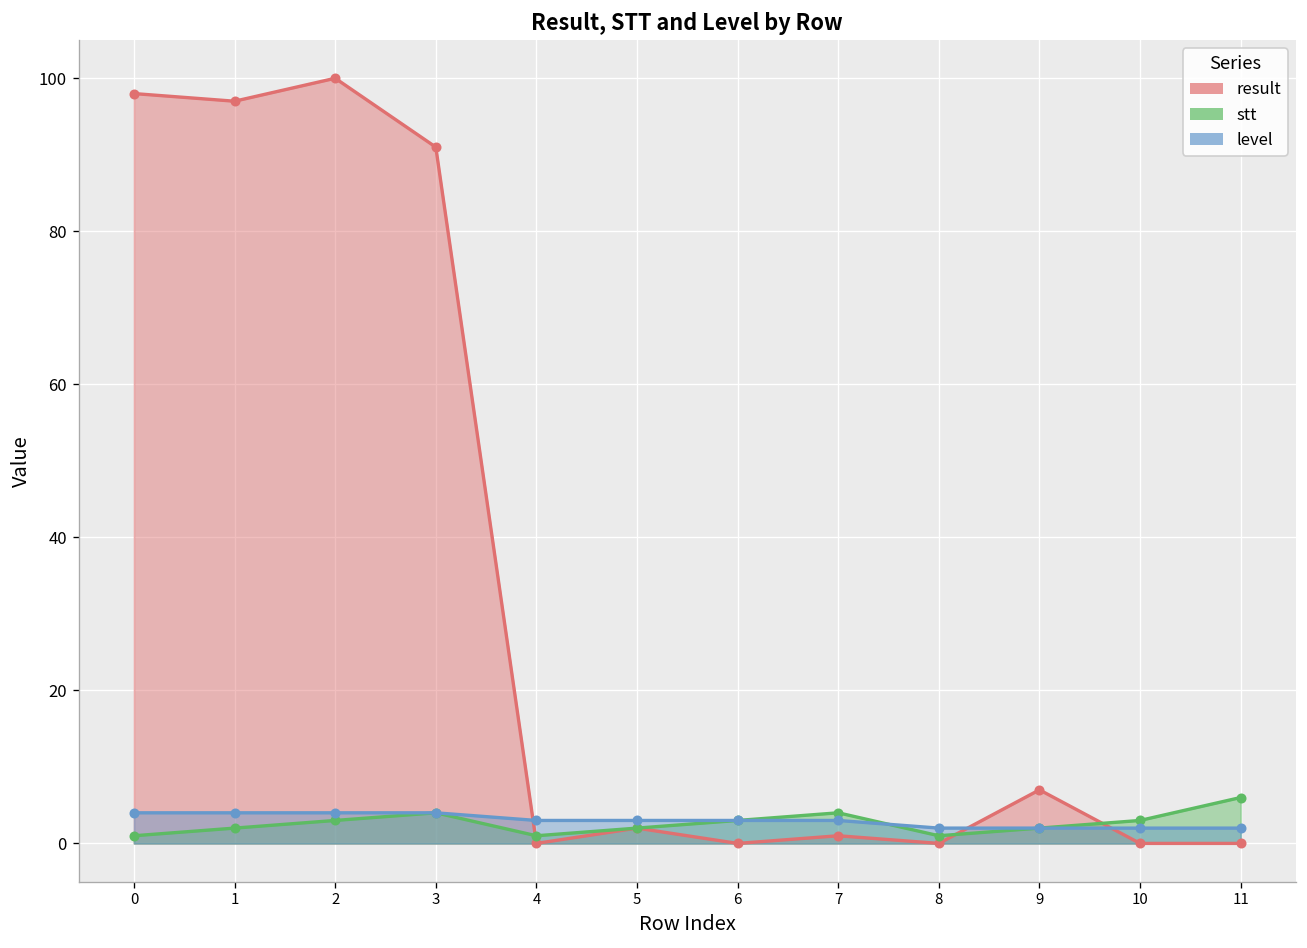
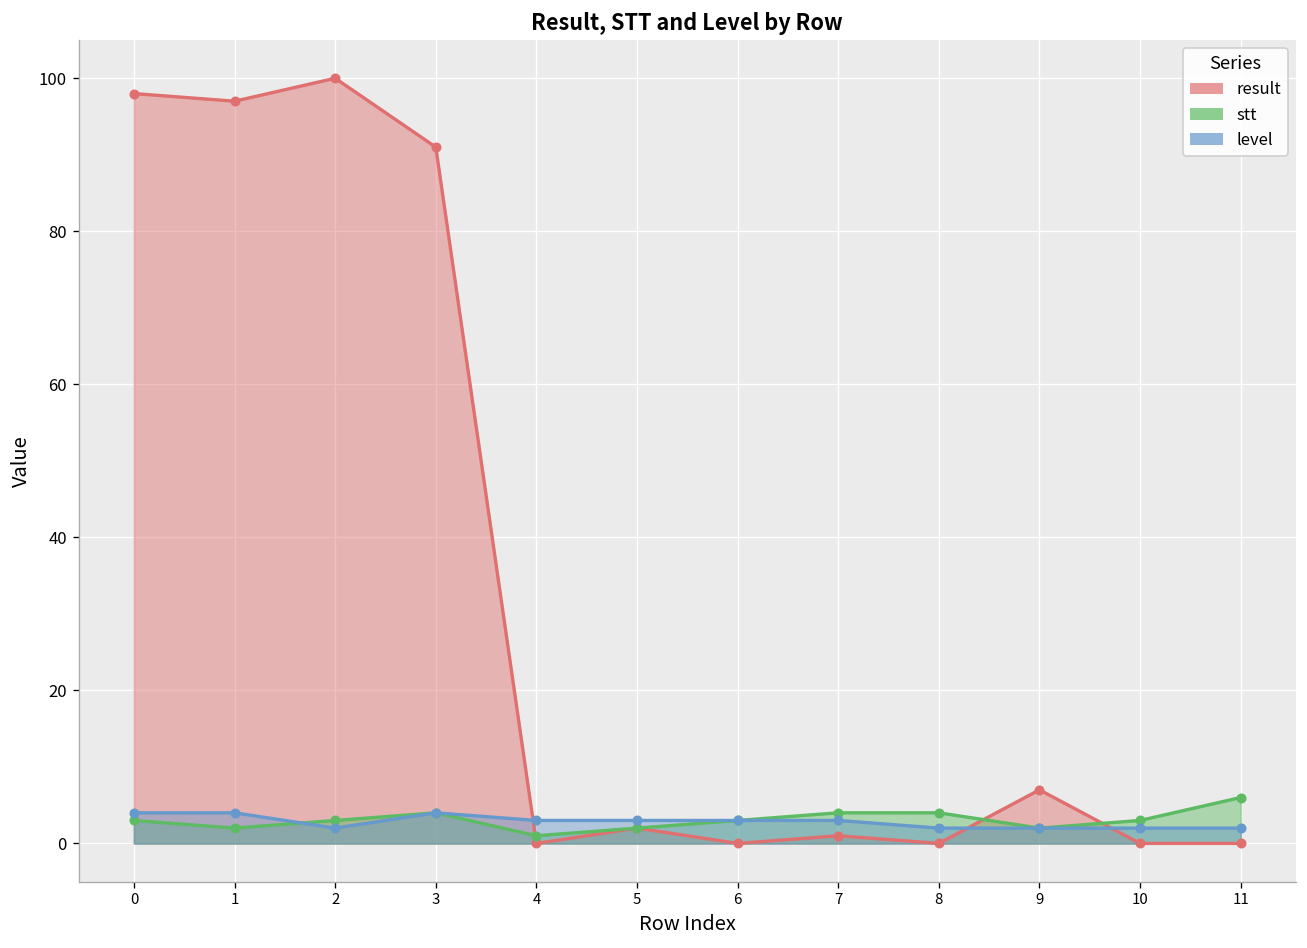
  {
    "result": {
      "0": 98,
      "1": 97,
      "2": 100,
      "3": 91,
      "4": 0,
      "6": 0,
      "7": 1,
      "8": 0,
      "9": 7,
      "10": 0,
      "11": 0
    },
    "stt": {
-     "0": 1,
+     "0": 3,
      "1": 2,
      "2": 3,
      "4": 1,
      "7": 4,
-     "8": 1,
+     "8": 4,
      "10": 3,
      "11": 6
    },
    "level": {
      "0": 4,
      "1": 4,
-     "2": 4,
+     "2": 2,
      "4": 3,
      "5": 3,
      "7": 3,
      "8": 2,
      "10": 2,
      "11": 2
    }
  }
